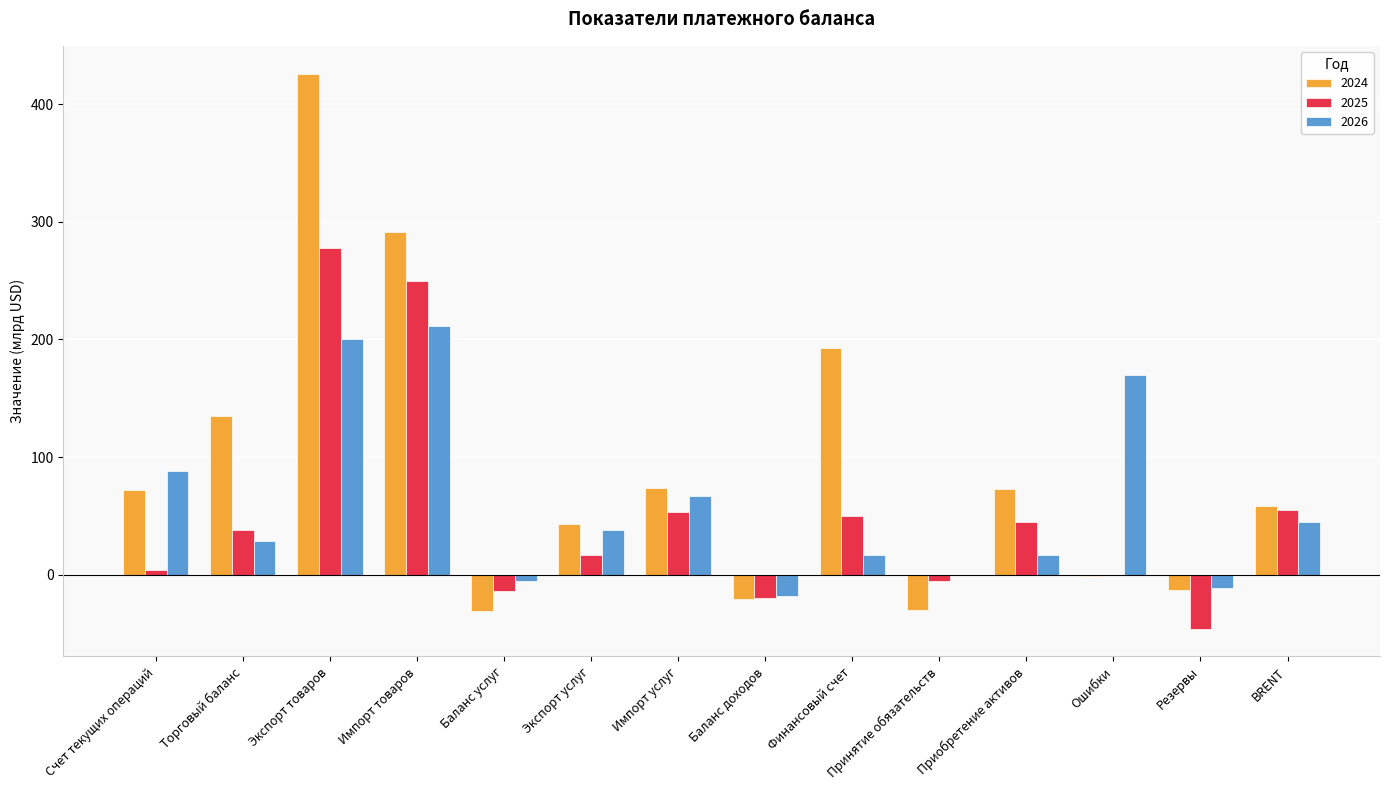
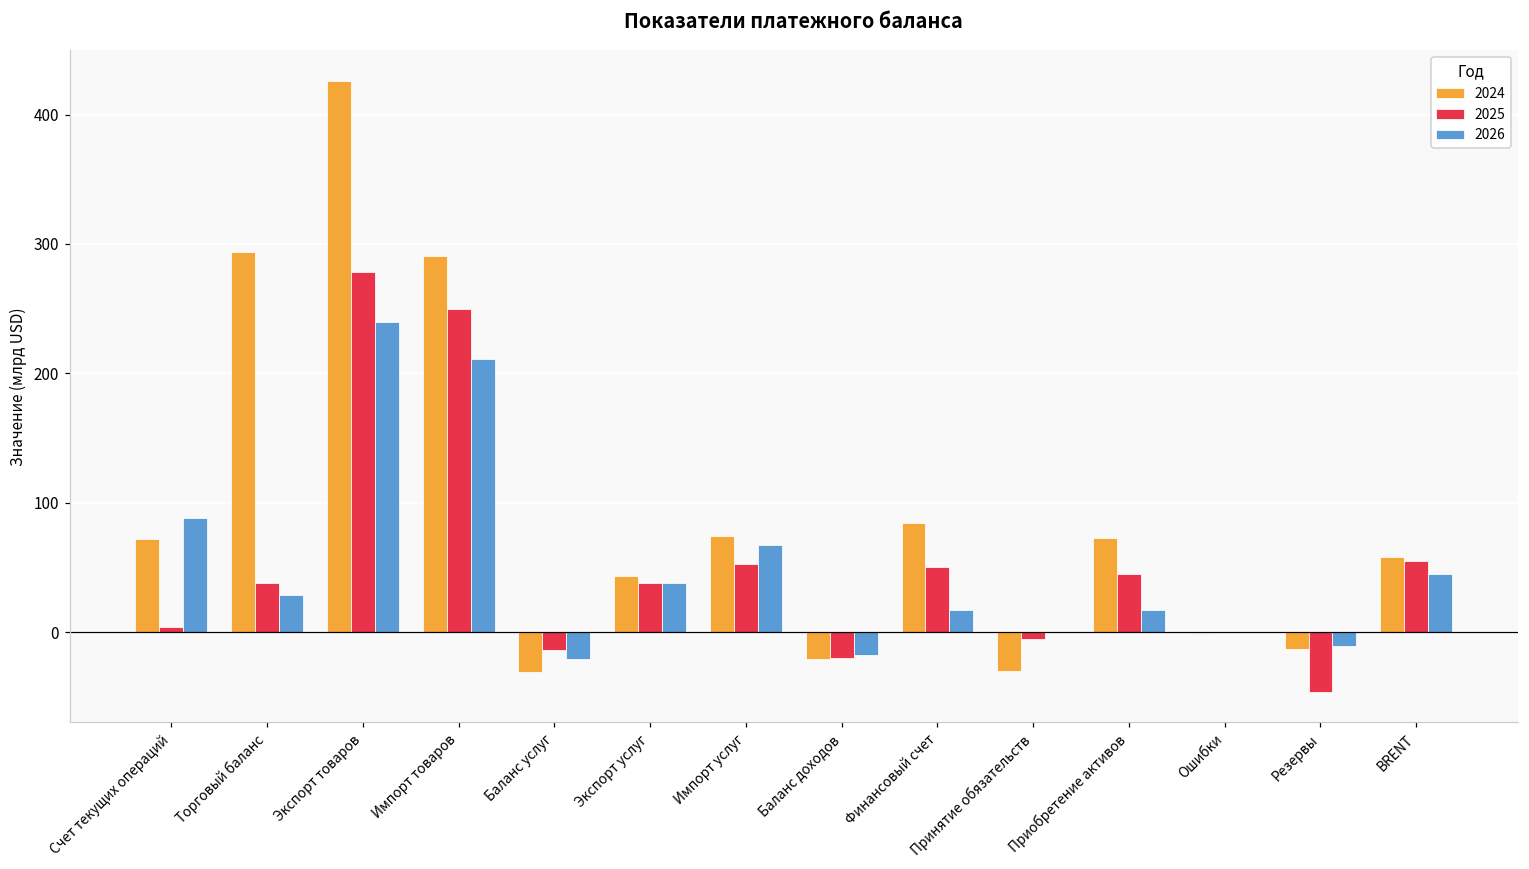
  {
    "2024": {
      "Счет текущих операций": 72,
-     "Торговый баланс": 135,
+     "Торговый баланс": 294,
      "Экспорт товаров": 426,
      "Импорт товаров": 291,
      "Баланс услуг": -31,
      "Экспорт услуг": 43,
      "Импорт услуг": 74,
      "Баланс доходов": -21,
-     "Финансовый счет": 193,
+     "Финансовый счет": 84,
      "Принятие обязательств": -30,
      "Приобретение активов": 73,
      "Резервы": -13,
      "BRENT": 58
    },
    "2025": {
      "Счет текущих операций": 4,
      "Торговый баланс": 38,
      "Экспорт товаров": 278,
      "Импорт товаров": 250,
      "Баланс услуг": -14,
-     "Экспорт услуг": 17,
+     "Экспорт услуг": 38,
      "Импорт услуг": 53,
      "Баланс доходов": -20,
      "Финансовый счет": 50,
      "Принятие обязательств": -5,
      "Приобретение активов": 45,
      "Ошибки": 0,
      "Резервы": -46,
      "BRENT": 55
    },
    "2026": {
      "Счет текущих операций": 88,
      "Торговый баланс": 29,
-     "Экспорт товаров": 200,
+     "Экспорт товаров": 240,
      "Импорт товаров": 211,
-     "Баланс услуг": -5,
+     "Баланс услуг": -21,
      "Экспорт услуг": 38,
      "Импорт услуг": 67,
      "Баланс доходов": -18,
      "Финансовый счет": 17,
      "Принятие обязательств": 0,
      "Приобретение активов": 17,
-     "Ошибки": 170,
+     "Ошибки": 0,
      "Резервы": -11,
      "BRENT": 45
    }
  }
